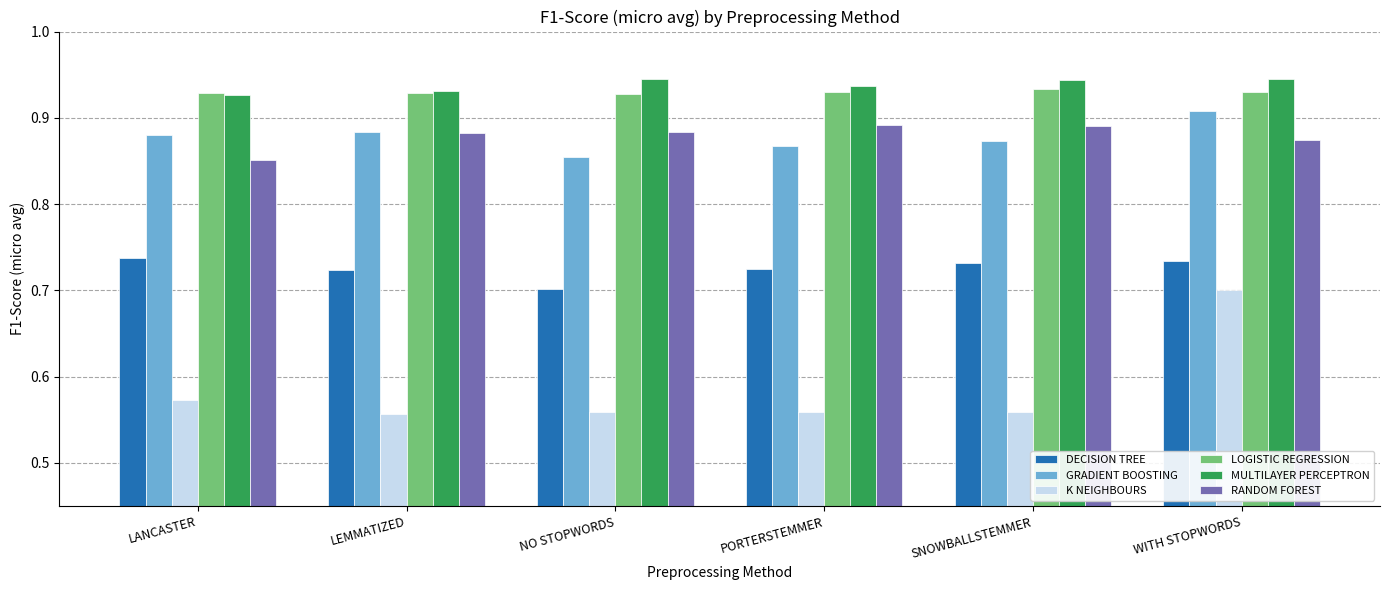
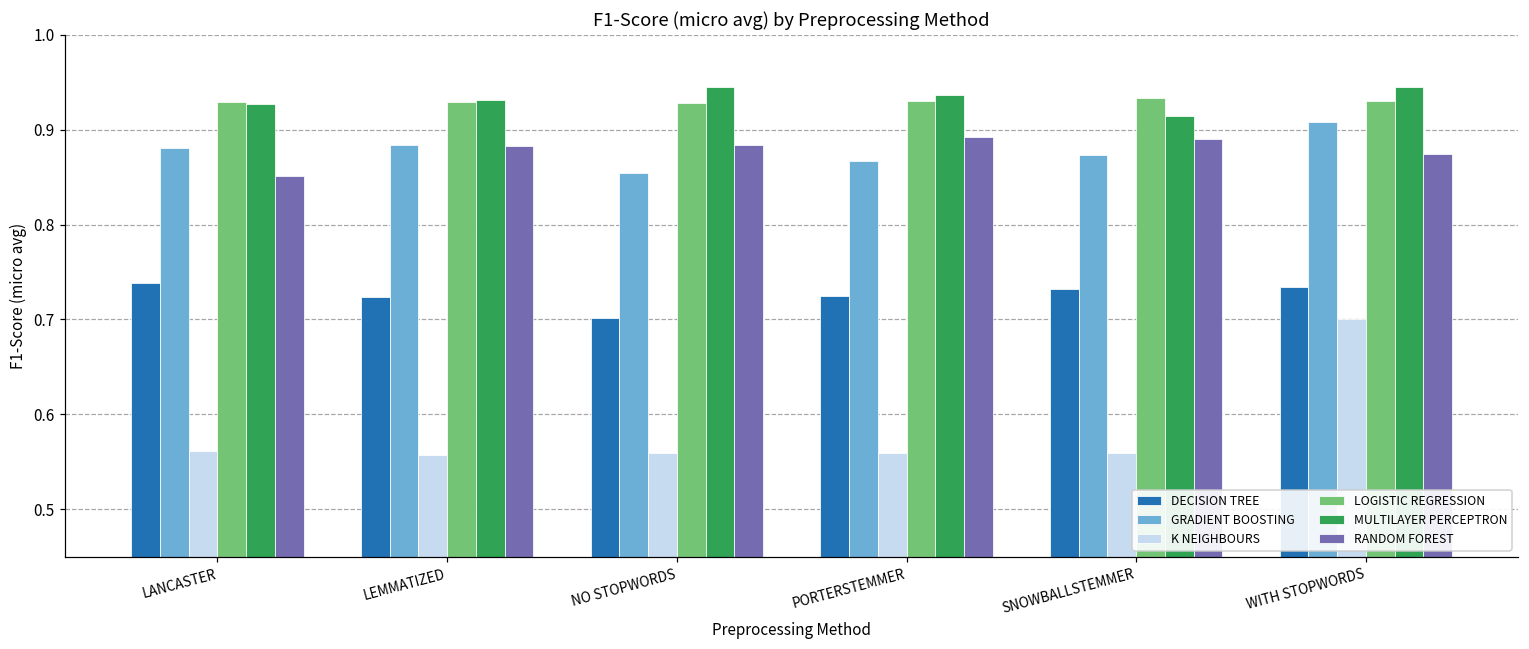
  {
    "DECISION TREE": {
      "LANCASTER": 0.74,
      "LEMMATIZED": 0.72,
      "NO STOPWORDS": 0.70,
      "PORTERSTEMMER": 0.73,
      "SNOWBALLSTEMMER": 0.73,
      "WITH STOPWORDS": 0.73
    },
    "GRADIENT BOOSTING": {
      "LANCASTER": 0.88,
      "LEMMATIZED": 0.88,
      "NO STOPWORDS": 0.85,
      "PORTERSTEMMER": 0.87,
      "SNOWBALLSTEMMER": 0.87,
      "WITH STOPWORDS": 0.91
    },
    "K NEIGHBOURS": {
-     "LANCASTER": 0.57,
+     "LANCASTER": 0.56,
      "LEMMATIZED": 0.56,
      "NO STOPWORDS": 0.56,
      "PORTERSTEMMER": 0.56,
      "SNOWBALLSTEMMER": 0.56,
      "WITH STOPWORDS": 0.70
    },
    "LOGISTIC REGRESSION": {
      "LANCASTER": 0.93,
      "LEMMATIZED": 0.93,
      "NO STOPWORDS": 0.93,
      "PORTERSTEMMER": 0.93,
      "SNOWBALLSTEMMER": 0.93,
      "WITH STOPWORDS": 0.93
    },
    "MULTILAYER PERCEPTRON": {
      "LANCASTER": 0.93,
      "LEMMATIZED": 0.93,
      "NO STOPWORDS": 0.95,
      "PORTERSTEMMER": 0.94,
-     "SNOWBALLSTEMMER": 0.94,
+     "SNOWBALLSTEMMER": 0.91,
      "WITH STOPWORDS": 0.95
    },
    "RANDOM FOREST": {
      "LANCASTER": 0.85,
      "LEMMATIZED": 0.88,
      "NO STOPWORDS": 0.88,
      "PORTERSTEMMER": 0.89,
      "SNOWBALLSTEMMER": 0.89,
      "WITH STOPWORDS": 0.87
    }
  }
